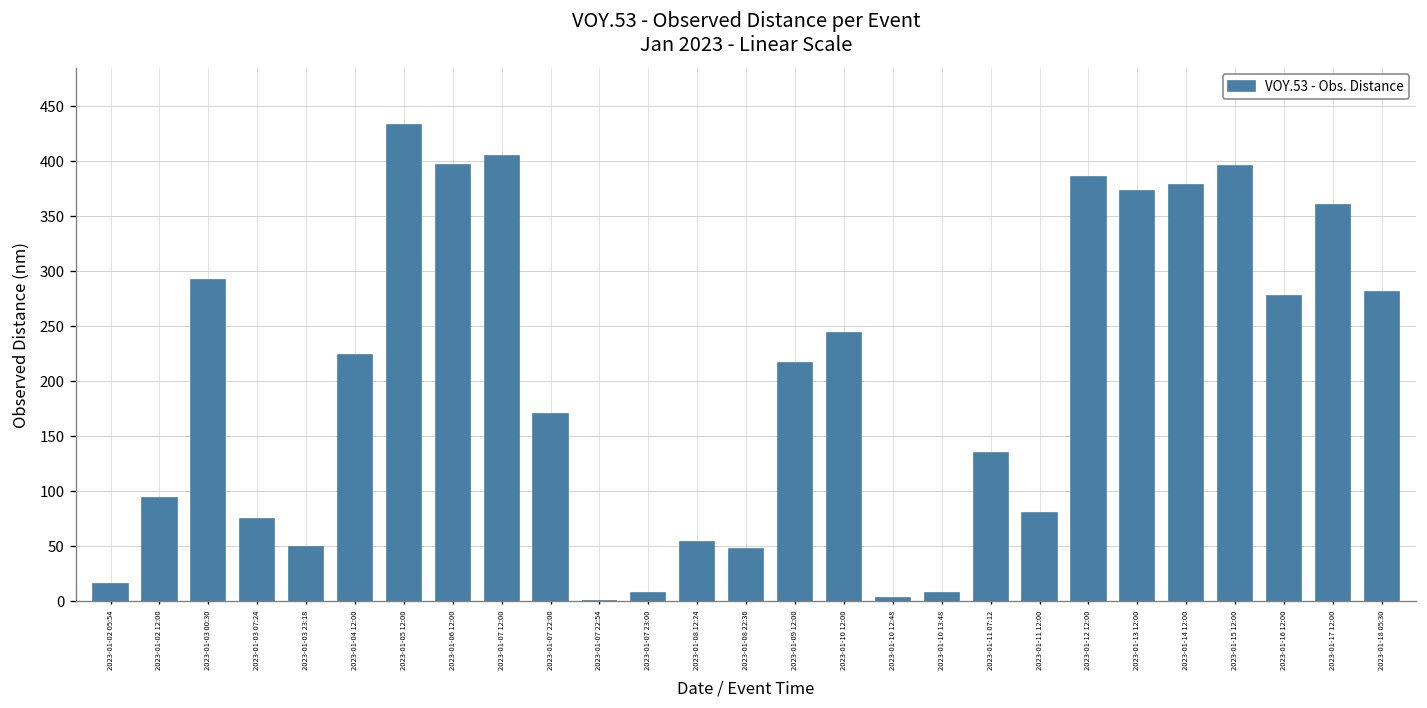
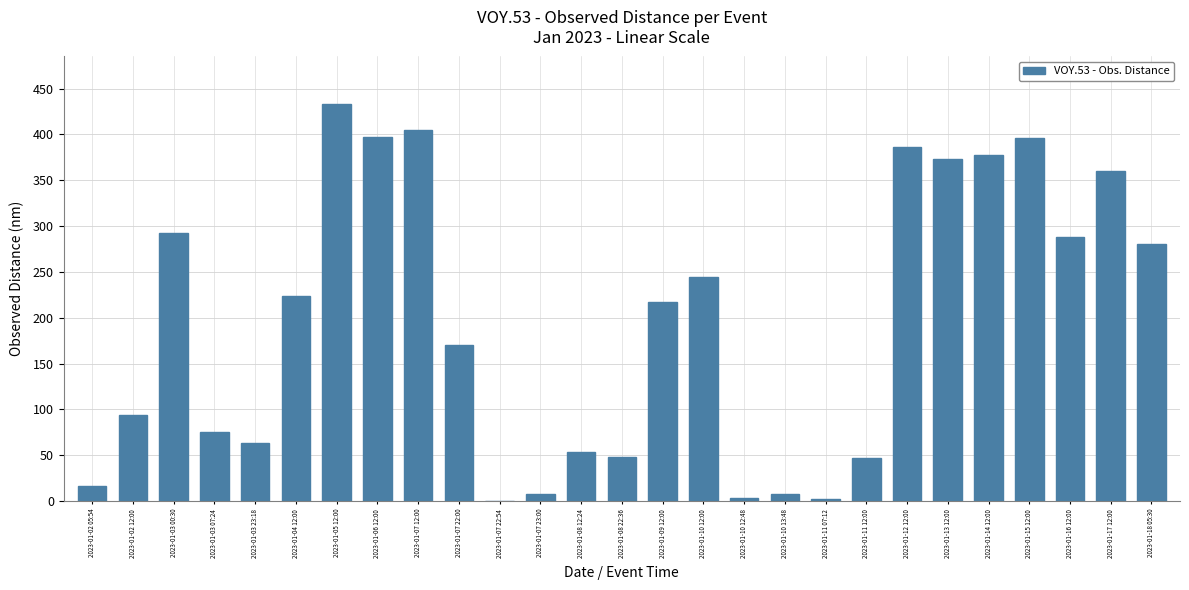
  {
    "2023-01-02 05:54": 20,
    "2023-01-02 12:00": 90,
    "2023-01-03 00:30": 290,
    "2023-01-03 07:24": 80,
-   "2023-01-03 23:18": 50,
+   "2023-01-03 23:18": 60,
    "2023-01-04 12:00": 220,
    "2023-01-05 12:00": 430,
    "2023-01-06 12:00": 400,
    "2023-01-07 12:00": 410,
    "2023-01-07 22:00": 170,
    "2023-01-07 22:54": 0,
    "2023-01-07 23:00": 10,
    "2023-01-08 12:24": 50,
    "2023-01-08 22:36": 50,
    "2023-01-09 12:00": 220,
    "2023-01-10 12:00": 240,
    "2023-01-10 12:48": 0,
    "2023-01-10 13:48": 10,
-   "2023-01-11 07:12": 140,
-   "2023-01-11 12:00": 80,
+   "2023-01-11 07:12": 0,
+   "2023-01-11 12:00": 50,
    "2023-01-12 12:00": 390,
    "2023-01-13 12:00": 370,
    "2023-01-14 12:00": 380,
    "2023-01-15 12:00": 400,
-   "2023-01-16 12:00": 280,
+   "2023-01-16 12:00": 290,
    "2023-01-17 12:00": 360,
    "2023-01-18 05:30": 280
  }
